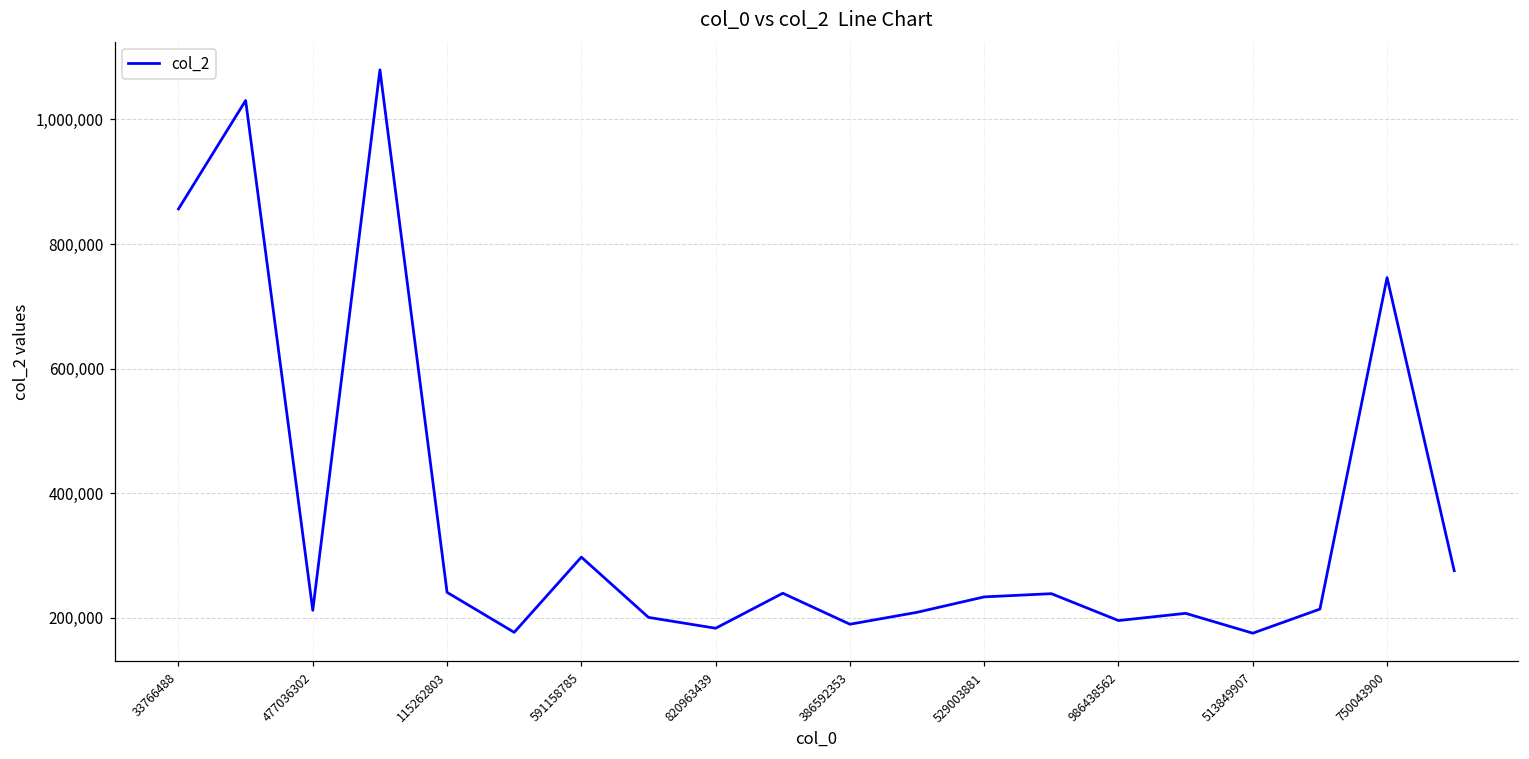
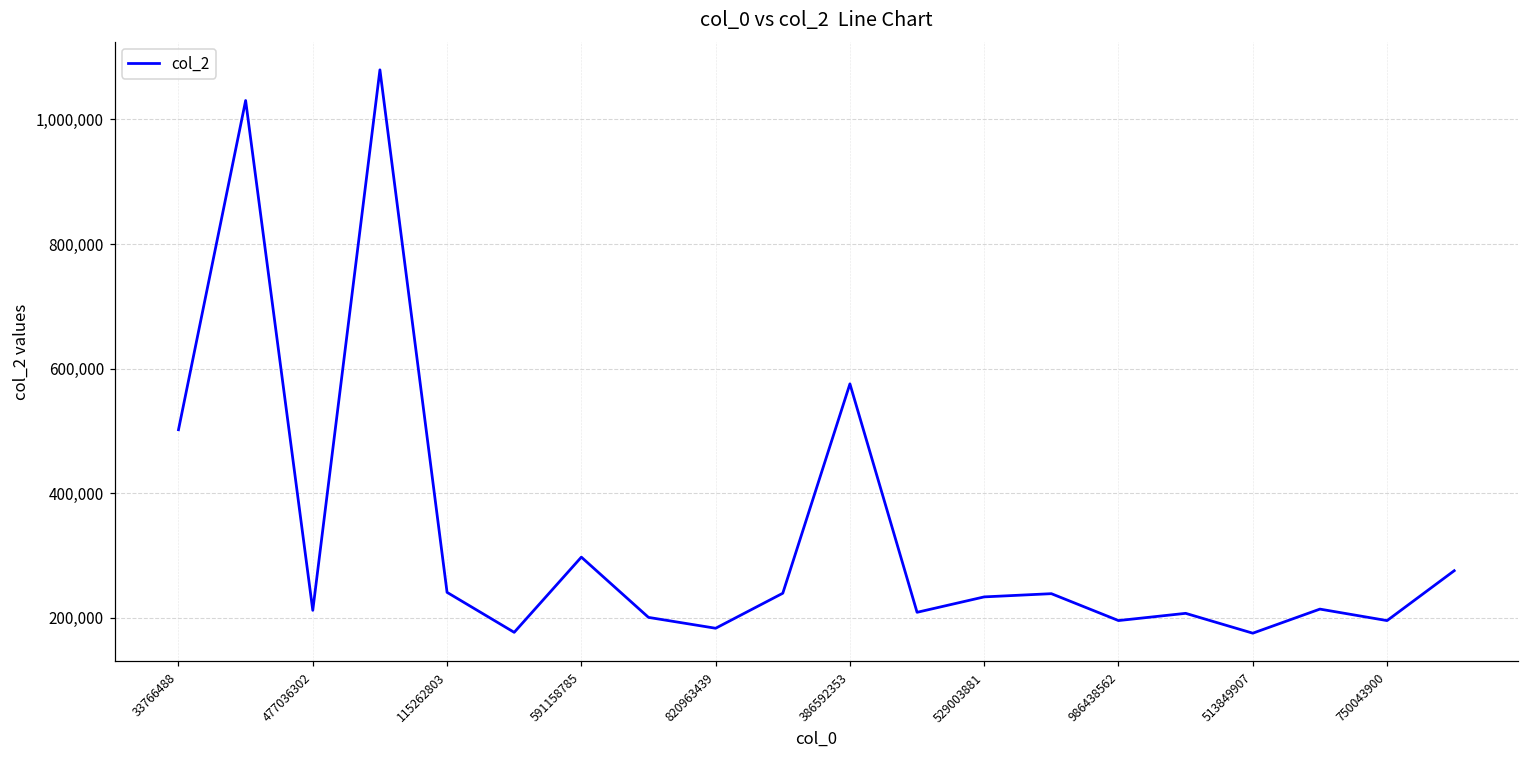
  {
-   "33766488": "860,000",
+   "33766488": "500,000",
    "477036302": "210,000",
    "115262803": "240,000",
    "591158785": "300,000",
    "820963439": "180,000",
-   "386592353": "190,000",
+   "386592353": "580,000",
    "529003881": "230,000",
    "986438562": "200,000",
    "513849907": "180,000",
-   "750043900": "750,000"
+   "750043900": "200,000"
  }
